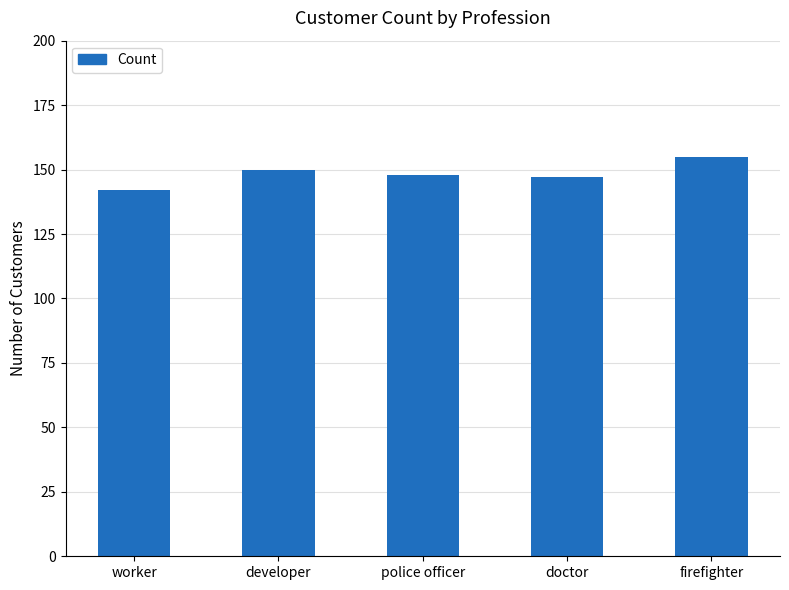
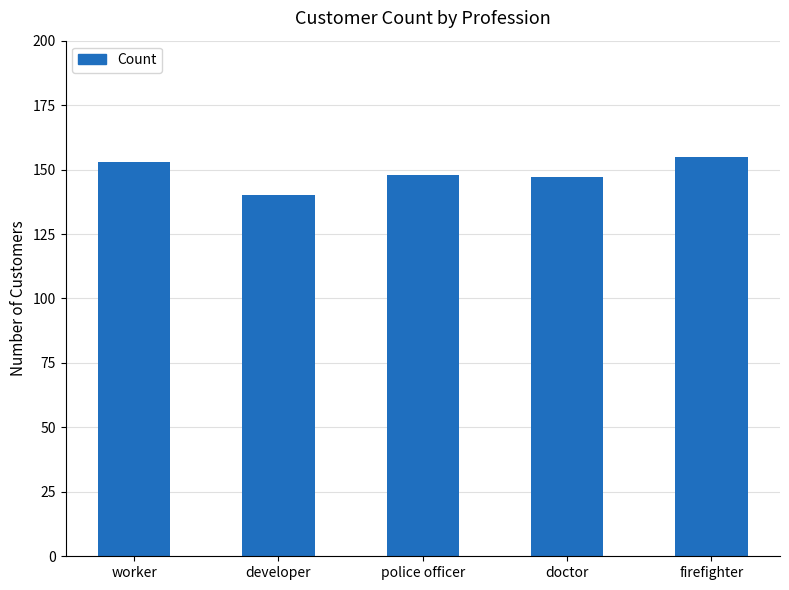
  {
-   "worker": 142,
-   "developer": 150,
+   "worker": 153,
+   "developer": 140,
    "police officer": 148,
    "doctor": 147,
    "firefighter": 155
  }
